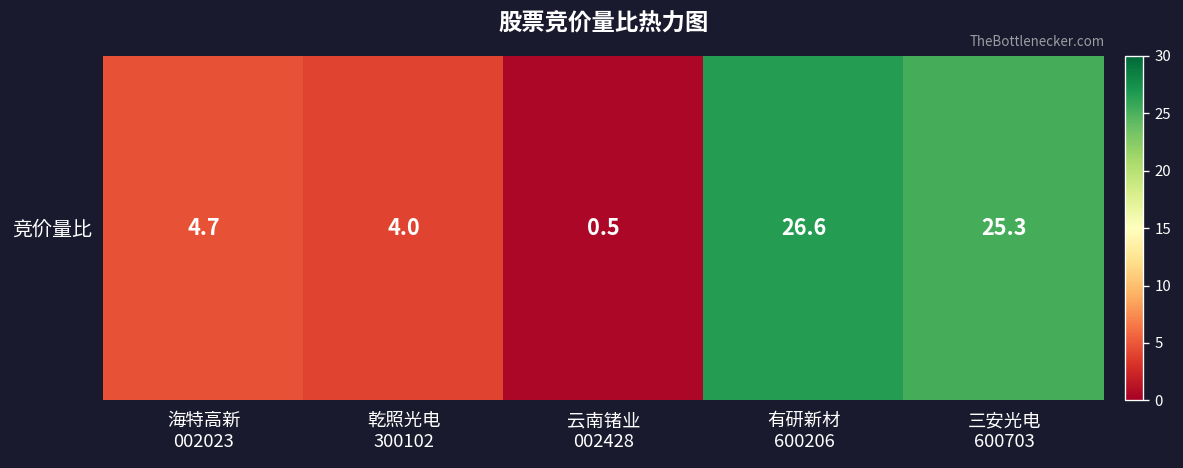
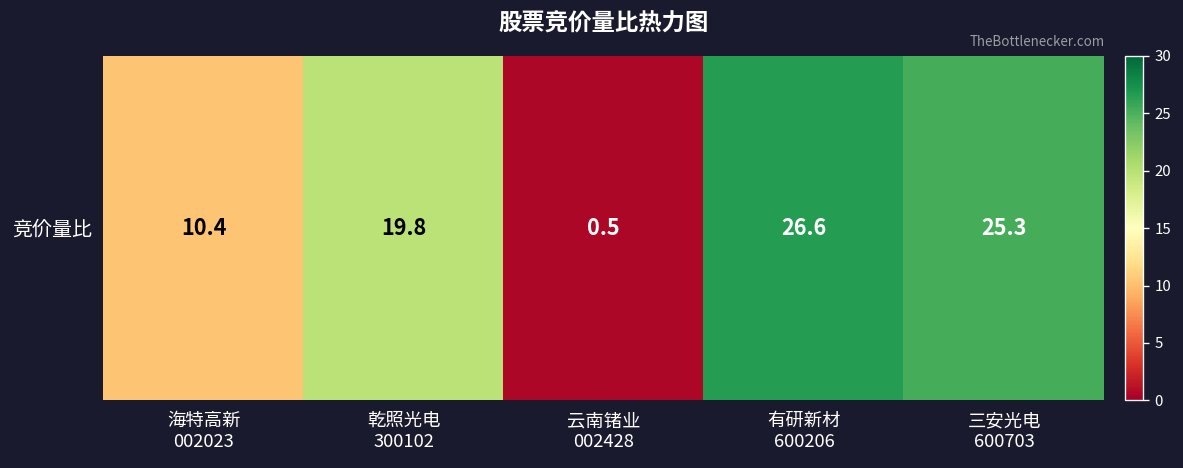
  {
    "竞价量比": {
-     "海特高新 002023": 4.7,
-     "乾照光电 300102": 4.0,
+     "海特高新 002023": 10.4,
+     "乾照光电 300102": 19.8,
      "云南锗业 002428": 0.5,
      "有研新材 600206": 26.6,
      "三安光电 600703": 25.3
    }
  }
